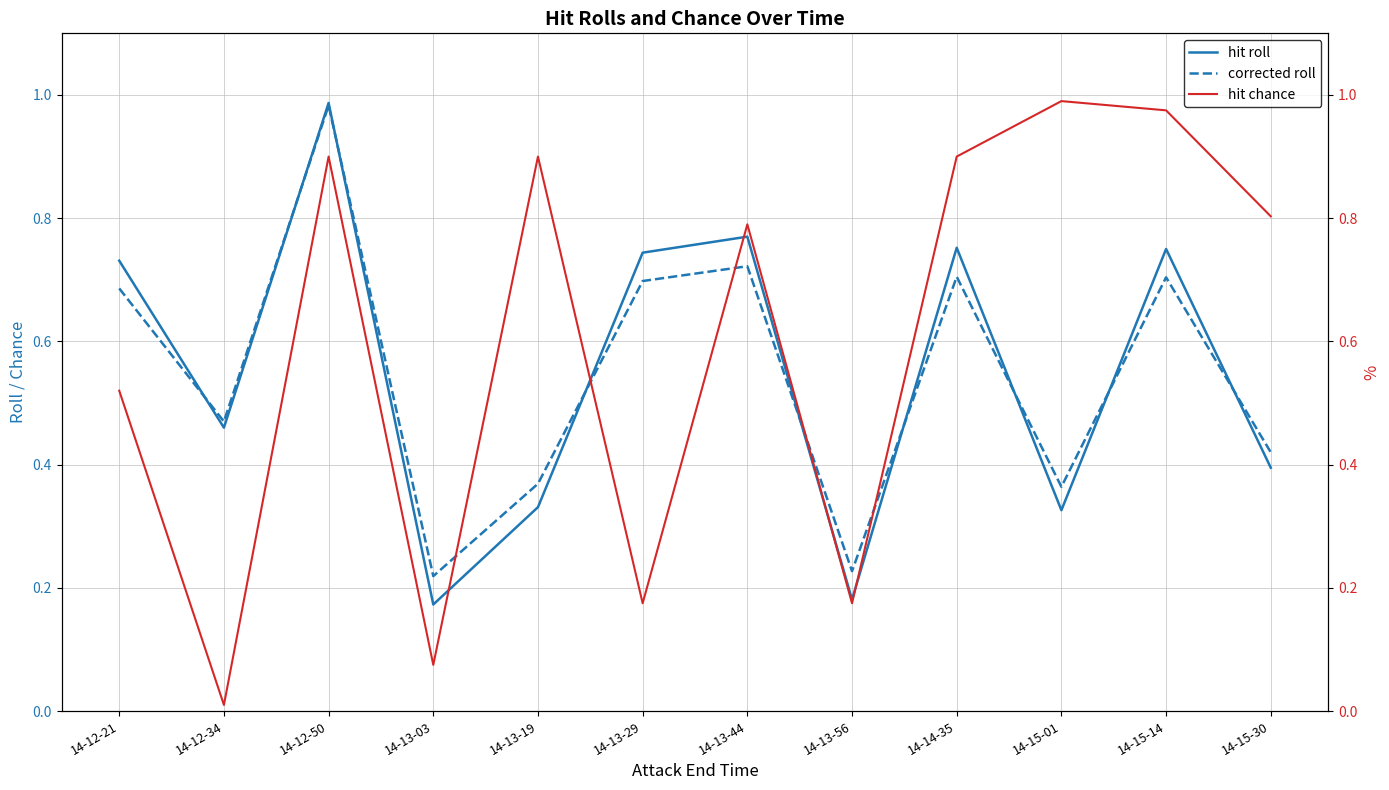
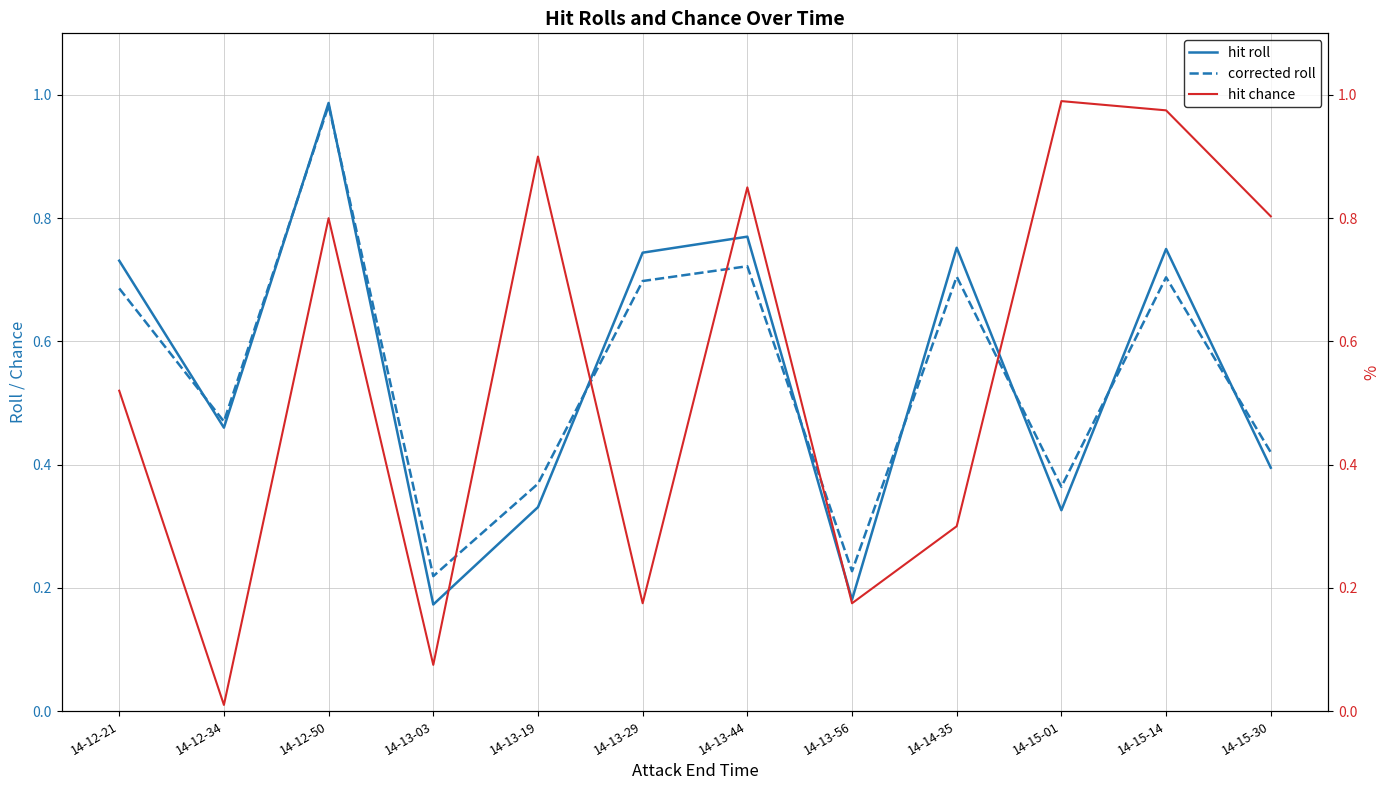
  {
    "hit chance": {
      "14-12-21": 0.52,
      "14-12-34": 0.01,
-     "14-12-50": 0.9,
+     "14-12-50": 0.8,
      "14-13-03": 0.08,
      "14-13-19": 0.90,
      "14-13-29": 0.18,
-     "14-13-44": 0.79,
+     "14-13-44": 0.85,
      "14-13-56": 0.18,
-     "14-14-35": 0.9,
+     "14-14-35": 0.3,
      "14-15-01": 0.99,
      "14-15-14": 0.98,
      "14-15-30": 0.80
    }
  }
